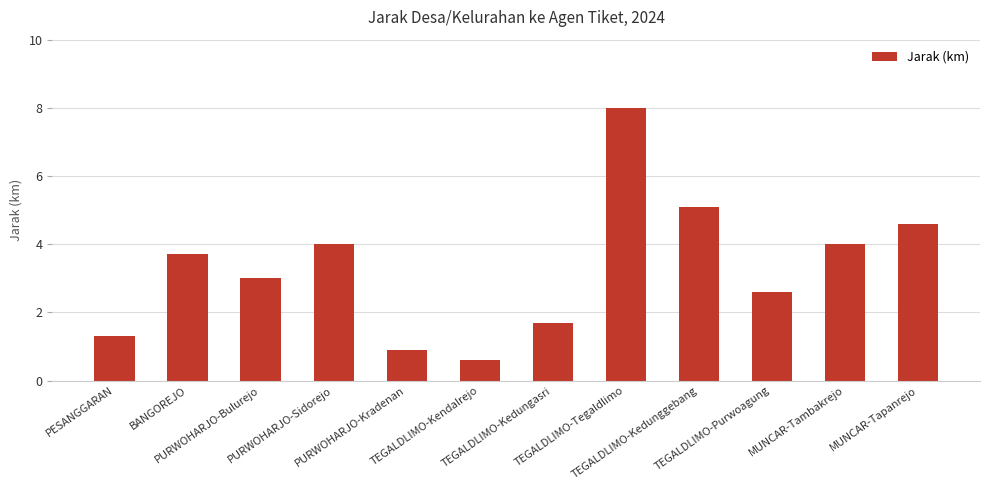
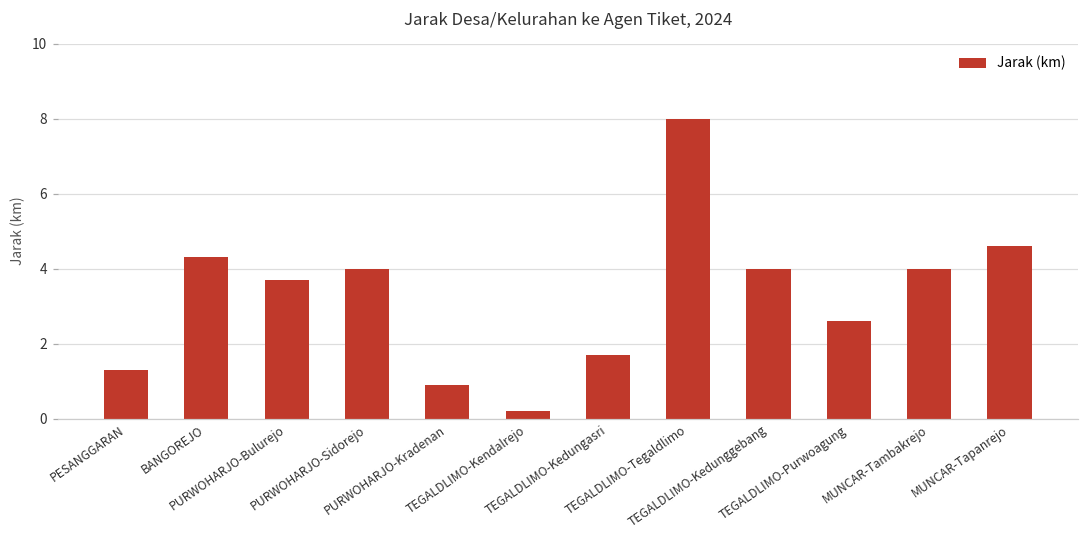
  {
    "PESANGGARAN": 1.3,
-   "BANGOREJO": 3.7,
-   "PURWOHARJO-Bulurejo": 3.0,
+   "BANGOREJO": 4.3,
+   "PURWOHARJO-Bulurejo": 3.7,
    "PURWOHARJO-Sidorejo": 4.0,
    "PURWOHARJO-Kradenan": 0.9,
-   "TEGALDLIMO-Kendalrejo": 0.6,
+   "TEGALDLIMO-Kendalrejo": 0.2,
    "TEGALDLIMO-Kedungasri": 1.7,
    "TEGALDLIMO-Tegaldlimo": 8.0,
-   "TEGALDLIMO-Kedunggebang": 5.1,
+   "TEGALDLIMO-Kedunggebang": 4.0,
    "TEGALDLIMO-Purwoagung": 2.6,
    "MUNCAR-Tambakrejo": 4.0,
    "MUNCAR-Tapanrejo": 4.6
  }
